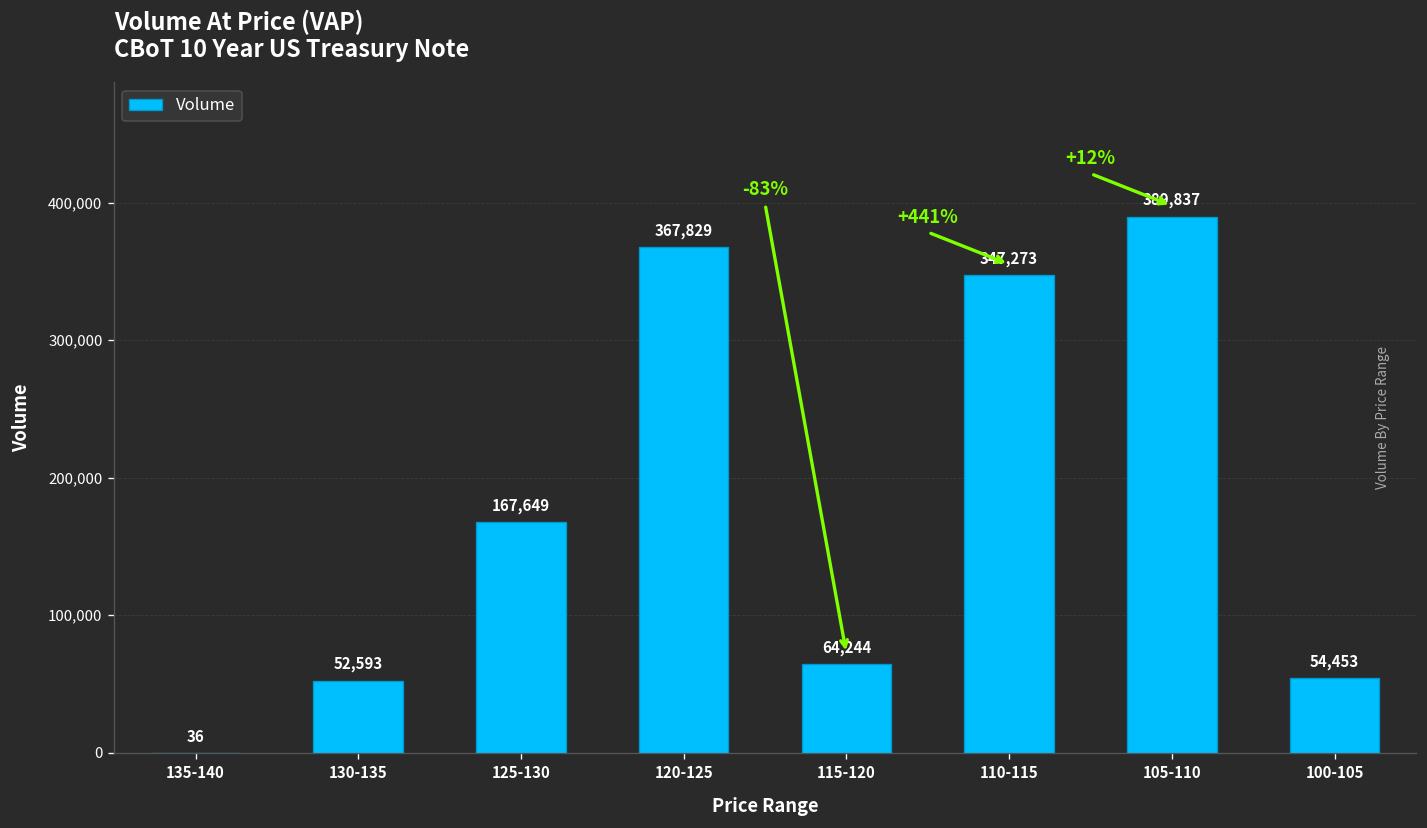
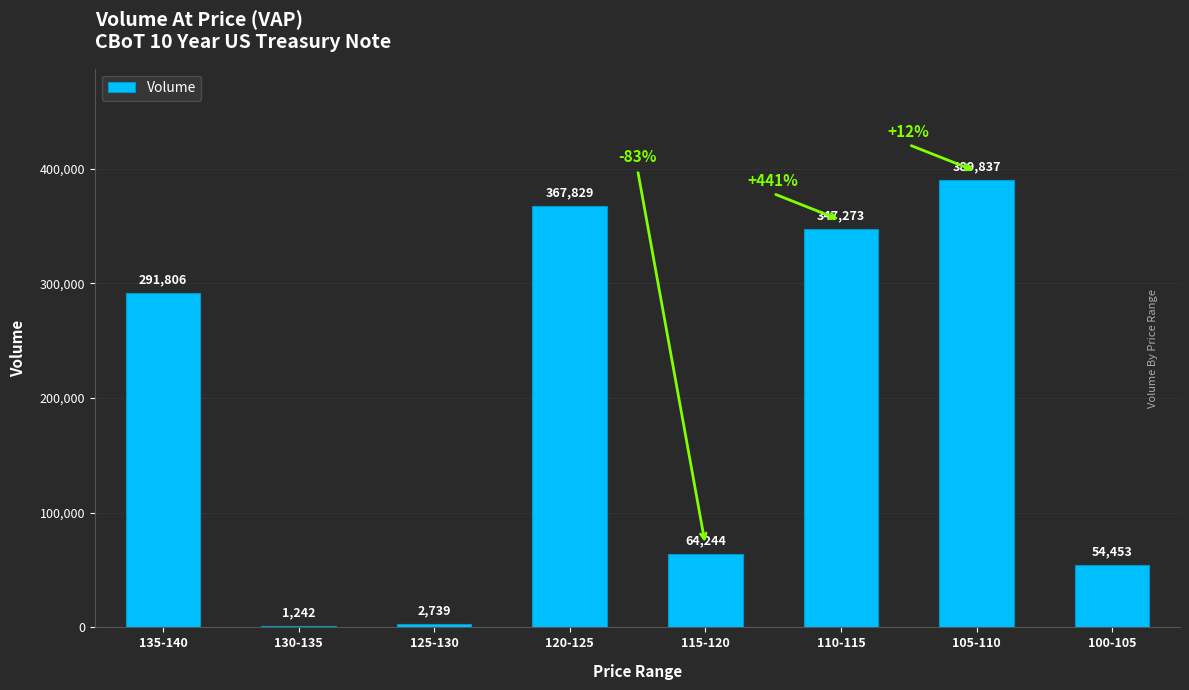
  {
-   "135-140": "36",
-   "130-135": "52,593",
-   "125-130": "167,649",
+   "135-140": "291,806",
+   "130-135": "1,242",
+   "125-130": "2,739",
    "120-125": "367,829",
    "115-120": "64,244",
    "110-115": "347,273",
    "105-110": "389,837",
    "100-105": "54,453"
  }
